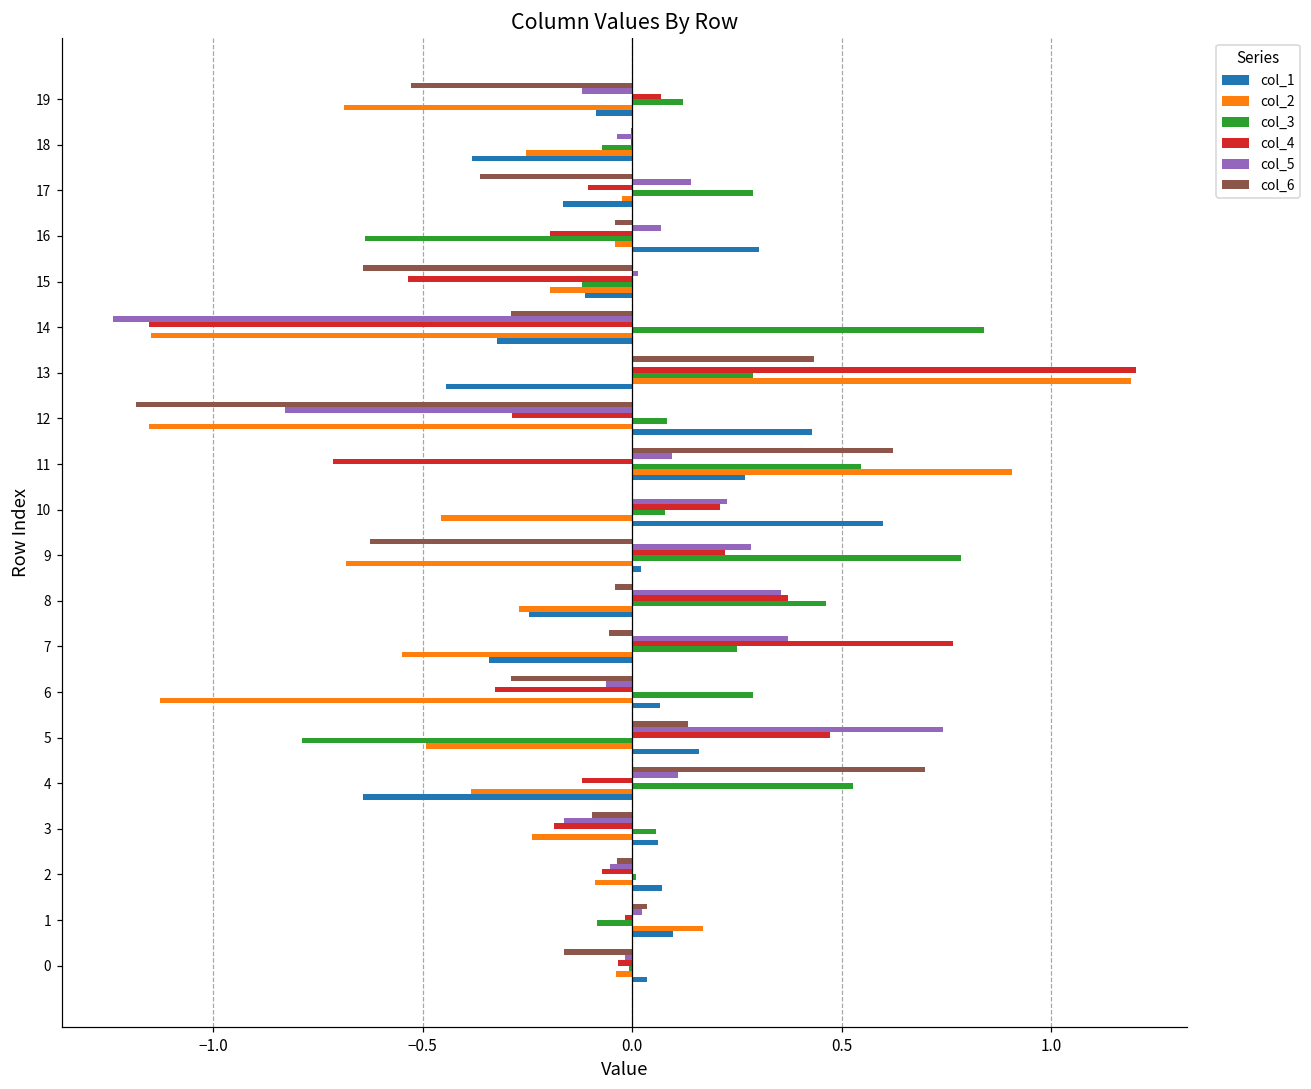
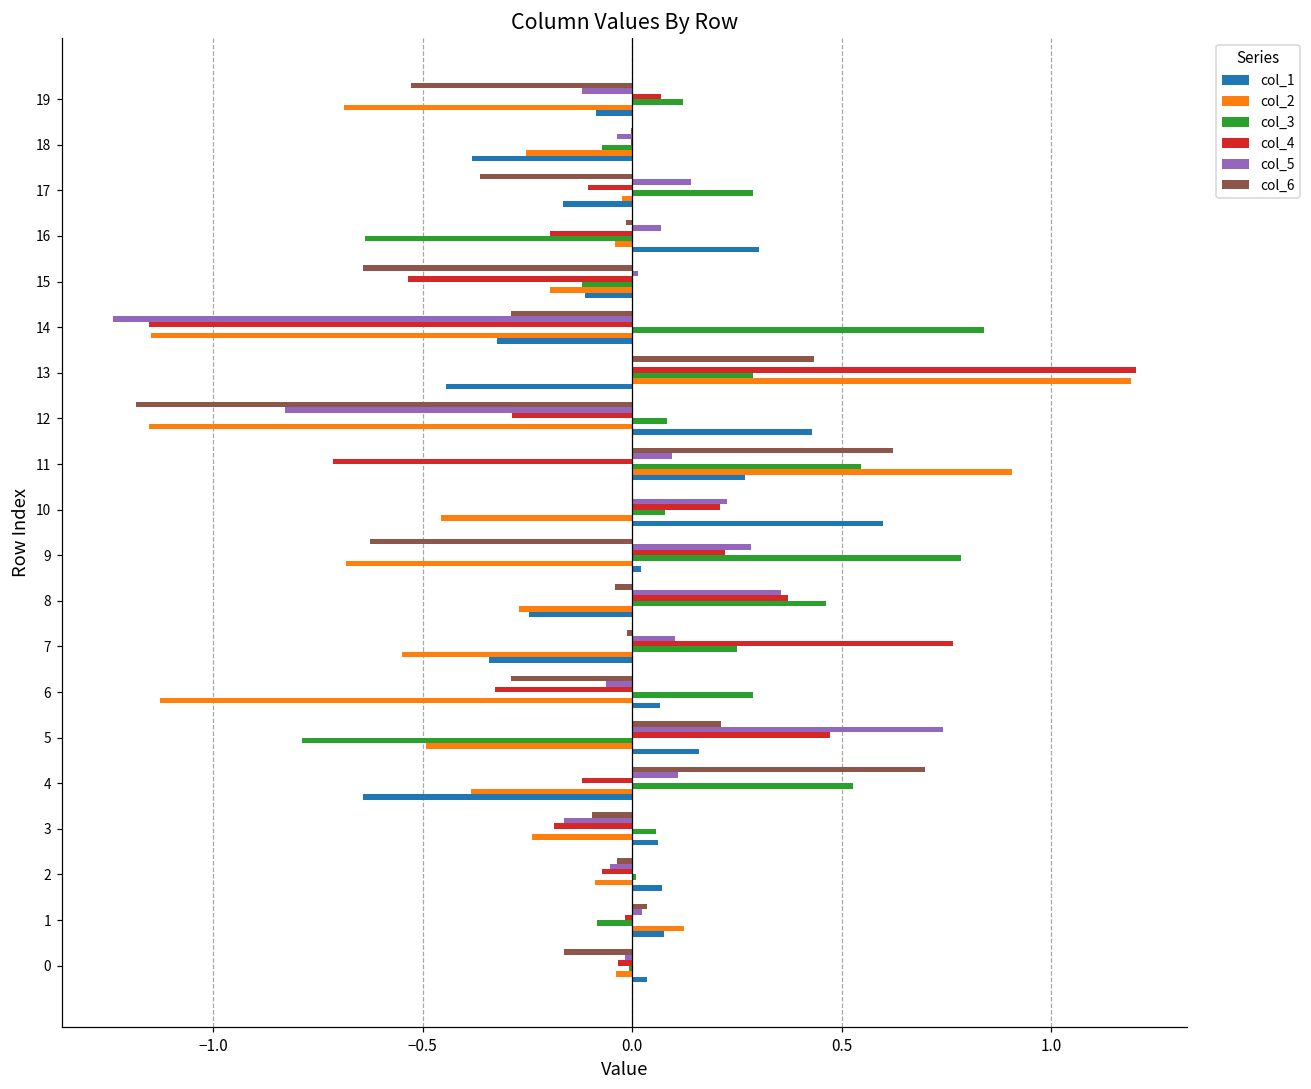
  {
    "col_1": {
      "19": -0.09,
      "18": -0.38,
      "17": -0.16,
      "16": 0.30,
      "15": -0.11,
      "14": -0.32,
      "13": -0.45,
      "12": 0.43,
      "11": 0.27,
      "10": 0.60,
      "9": 0.02,
      "8": -0.25,
      "7": -0.34,
      "6": 0.07,
      "5": 0.16,
      "4": -0.64,
      "3": 0.06,
      "2": 0.07,
-     "1": 0.10,
+     "1": 0.08,
      "0": 0.04
    },
    "col_2": {
      "19": -0.69,
      "18": -0.25,
      "17": -0.02,
      "16": -0.04,
      "15": -0.20,
      "14": -1.15,
      "13": 1.19,
      "12": -1.15,
      "11": 0.91,
      "10": -0.46,
      "9": -0.68,
      "8": -0.27,
      "7": -0.55,
      "6": -1.13,
      "5": -0.49,
      "4": -0.38,
      "3": -0.24,
      "2": -0.09,
-     "1": 0.17,
+     "1": 0.12,
      "0": -0.04
    },
    "col_3": {
      "19": 0.12,
      "18": -0.07,
      "17": 0.29,
      "16": -0.64,
      "15": -0.12,
      "14": 0.84,
      "13": 0.29,
      "12": 0.08,
      "11": 0.55,
      "10": 0.08,
      "9": 0.78,
      "8": 0.46,
      "7": 0.25,
      "6": 0.29,
      "5": -0.79,
      "4": 0.53,
      "3": 0.06,
      "2": 0.01,
      "1": -0.08,
      "0": -0.01
    },
    "col_4": {
      "19": 0.07,
      "17": -0.11,
      "16": -0.20,
      "15": -0.54,
      "14": -1.15,
      "13": 1.20,
      "12": -0.29,
      "11": -0.71,
      "10": 0.21,
      "9": 0.22,
      "8": 0.37,
      "7": 0.77,
      "6": -0.33,
      "5": 0.47,
      "4": -0.12,
      "3": -0.19,
      "2": -0.07,
      "1": -0.02,
      "0": -0.03
    },
    "col_5": {
      "19": -0.12,
      "18": -0.04,
      "17": 0.14,
      "16": 0.07,
      "15": 0.01,
      "14": -1.24,
      "12": -0.83,
      "11": 0.09,
      "10": 0.23,
      "9": 0.28,
      "8": 0.36,
-     "7": 0.37,
+     "7": 0.10,
      "6": -0.06,
      "5": 0.74,
      "4": 0.11,
      "3": -0.16,
      "2": -0.05,
      "1": 0.02,
      "0": -0.02
    },
    "col_6": {
      "19": -0.53,
      "17": -0.36,
-     "16": -0.04,
+     "16": -0.01,
      "15": -0.64,
      "14": -0.29,
      "13": 0.43,
      "12": -1.18,
      "11": 0.62,
      "9": -0.62,
      "8": -0.04,
-     "7": -0.06,
+     "7": -0.01,
      "6": -0.29,
-     "5": 0.13,
+     "5": 0.21,
      "4": 0.70,
      "3": -0.10,
      "2": -0.04,
      "1": 0.04,
      "0": -0.16
    }
  }
